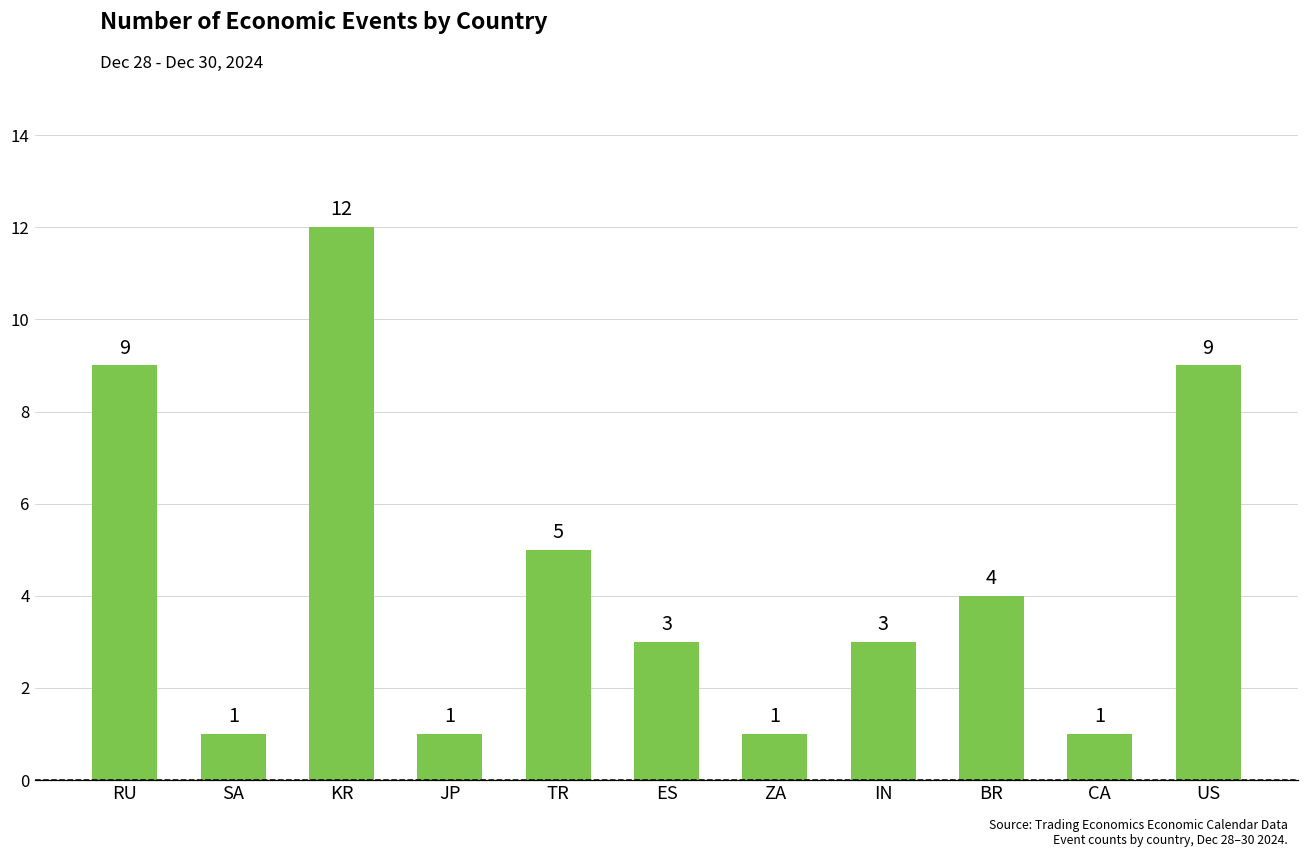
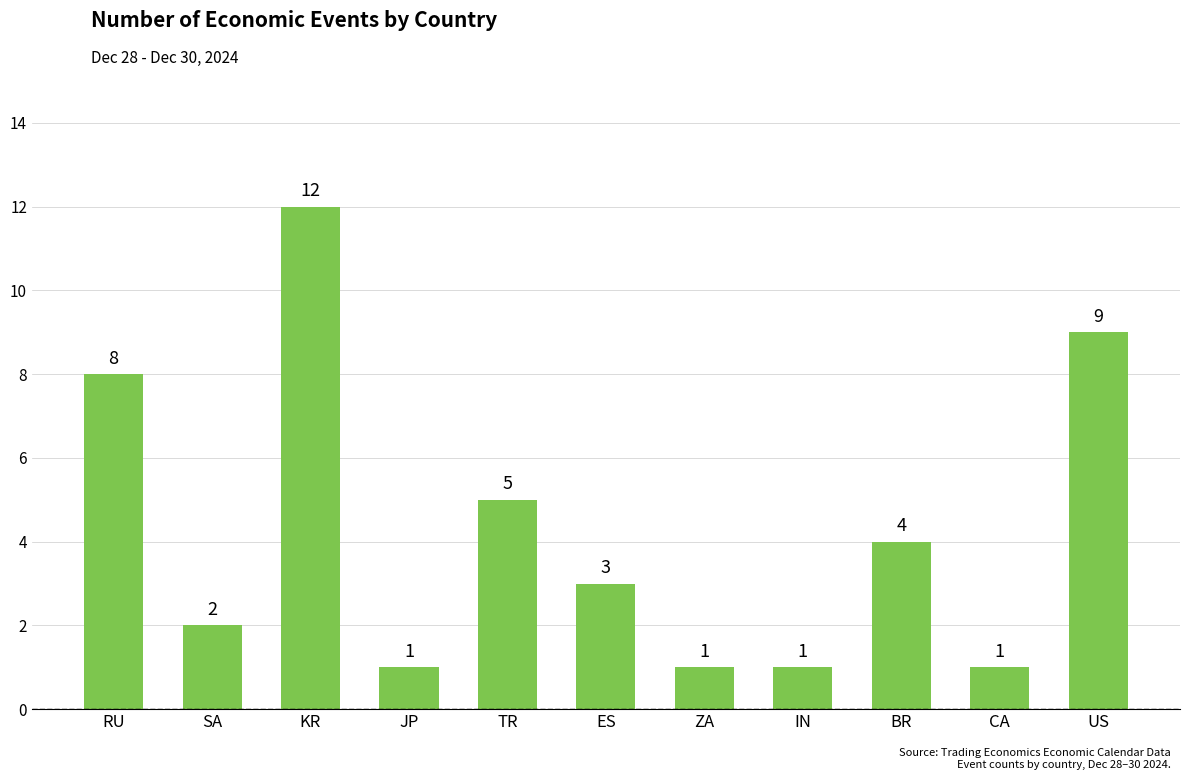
  {
-   "RU": 9,
-   "SA": 1,
+   "RU": 8,
+   "SA": 2,
    "KR": 12,
    "JP": 1,
    "TR": 5,
    "ES": 3,
    "ZA": 1,
-   "IN": 3,
+   "IN": 1,
    "BR": 4,
    "CA": 1,
    "US": 9
  }
